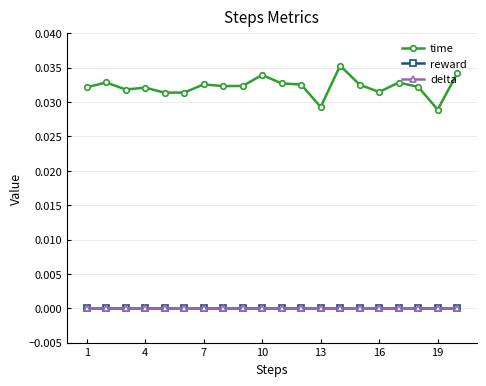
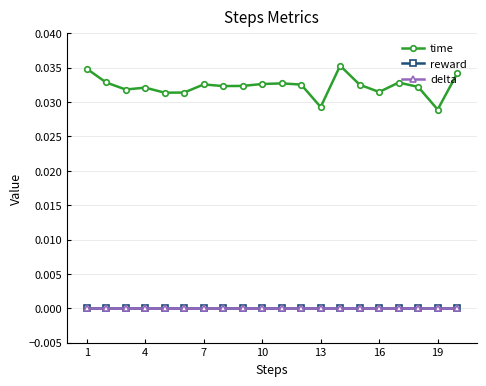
  {
    "time": {
-     "1": 0.032,
+     "1": 0.035,
      "4": 0.032,
      "7": 0.033,
-     "10": 0.034,
+     "10": 0.033,
      "13": 0.029,
      "16": 0.031,
      "19": 0.029
    },
    "delta": {
      "1": 0.000,
      "4": 0.000,
      "7": 0.000,
      "10": 0.000,
      "13": 0.000,
      "16": 0.000,
      "19": 0.000
    }
  }
